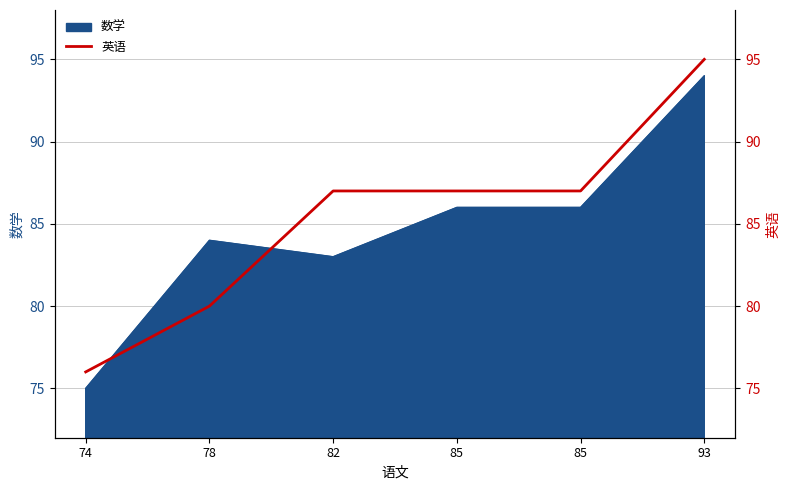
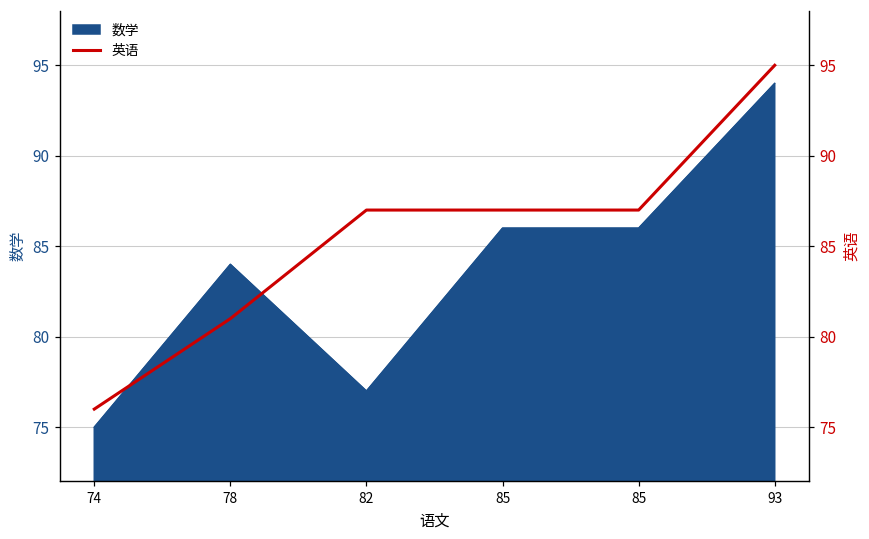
  {
    "数学": {
      "74": 75,
      "78": 84,
-     "82": 83,
+     "82": 77,
      "93": 94
    },
    "英语": {
      "74": 76,
-     "78": 80,
+     "78": 81,
      "82": 87,
      "93": 95
    }
  }
